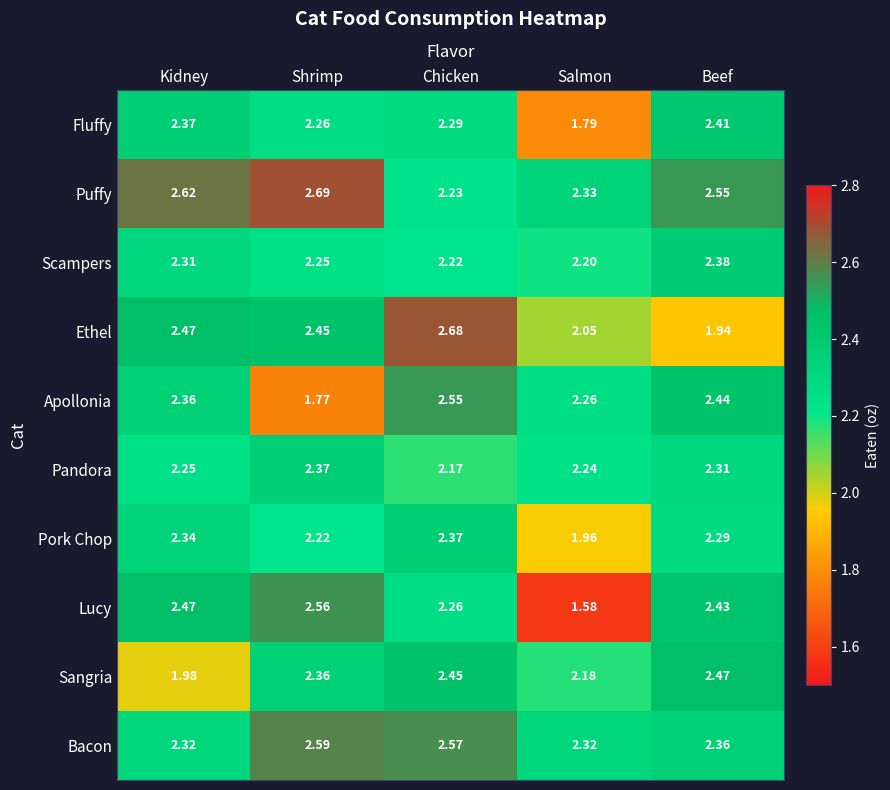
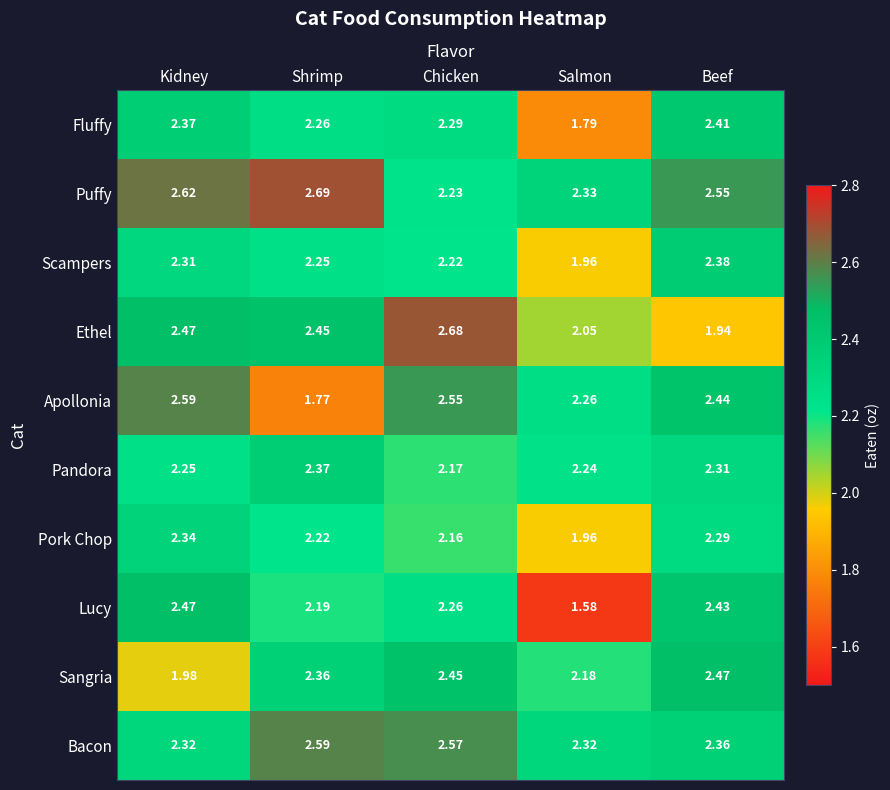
  {
    "Fluffy": {
      "Kidney": 2.37,
      "Shrimp": 2.26,
      "Chicken": 2.29,
      "Salmon": 1.79,
      "Beef": 2.41
    },
    "Puffy": {
      "Kidney": 2.62,
      "Shrimp": 2.69,
      "Chicken": 2.23,
      "Salmon": 2.33,
      "Beef": 2.55
    },
    "Scampers": {
      "Kidney": 2.31,
      "Shrimp": 2.25,
      "Chicken": 2.22,
-     "Salmon": 2.20,
+     "Salmon": 1.96,
      "Beef": 2.38
    },
    "Ethel": {
      "Kidney": 2.47,
      "Shrimp": 2.45,
      "Chicken": 2.68,
      "Salmon": 2.05,
      "Beef": 1.94
    },
    "Apollonia": {
-     "Kidney": 2.36,
+     "Kidney": 2.59,
      "Shrimp": 1.77,
      "Chicken": 2.55,
      "Salmon": 2.26,
      "Beef": 2.44
    },
    "Pandora": {
      "Kidney": 2.25,
      "Shrimp": 2.37,
      "Chicken": 2.17,
      "Salmon": 2.24,
      "Beef": 2.31
    },
    "Pork Chop": {
      "Kidney": 2.34,
      "Shrimp": 2.22,
-     "Chicken": 2.37,
+     "Chicken": 2.16,
      "Salmon": 1.96,
      "Beef": 2.29
    },
    "Lucy": {
      "Kidney": 2.47,
-     "Shrimp": 2.56,
+     "Shrimp": 2.19,
      "Chicken": 2.26,
      "Salmon": 1.58,
      "Beef": 2.43
    },
    "Sangria": {
      "Kidney": 1.98,
      "Shrimp": 2.36,
      "Chicken": 2.45,
      "Salmon": 2.18,
      "Beef": 2.47
    },
    "Bacon": {
      "Kidney": 2.32,
      "Shrimp": 2.59,
      "Chicken": 2.57,
      "Salmon": 2.32,
      "Beef": 2.36
    }
  }
